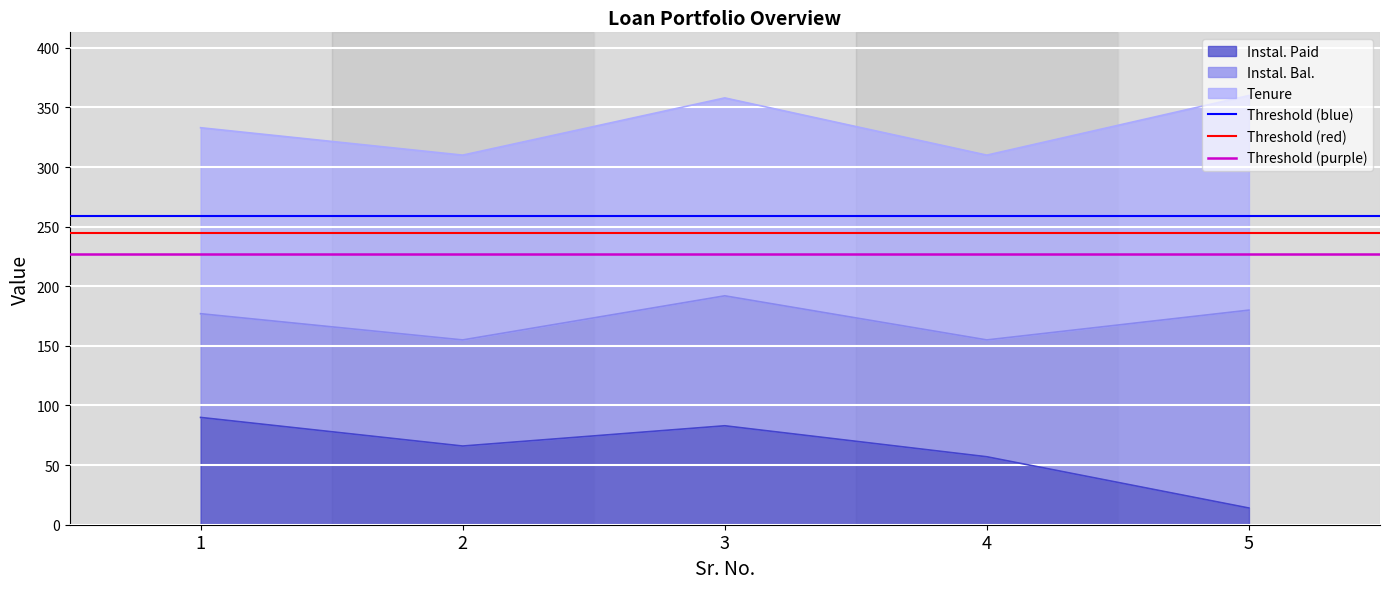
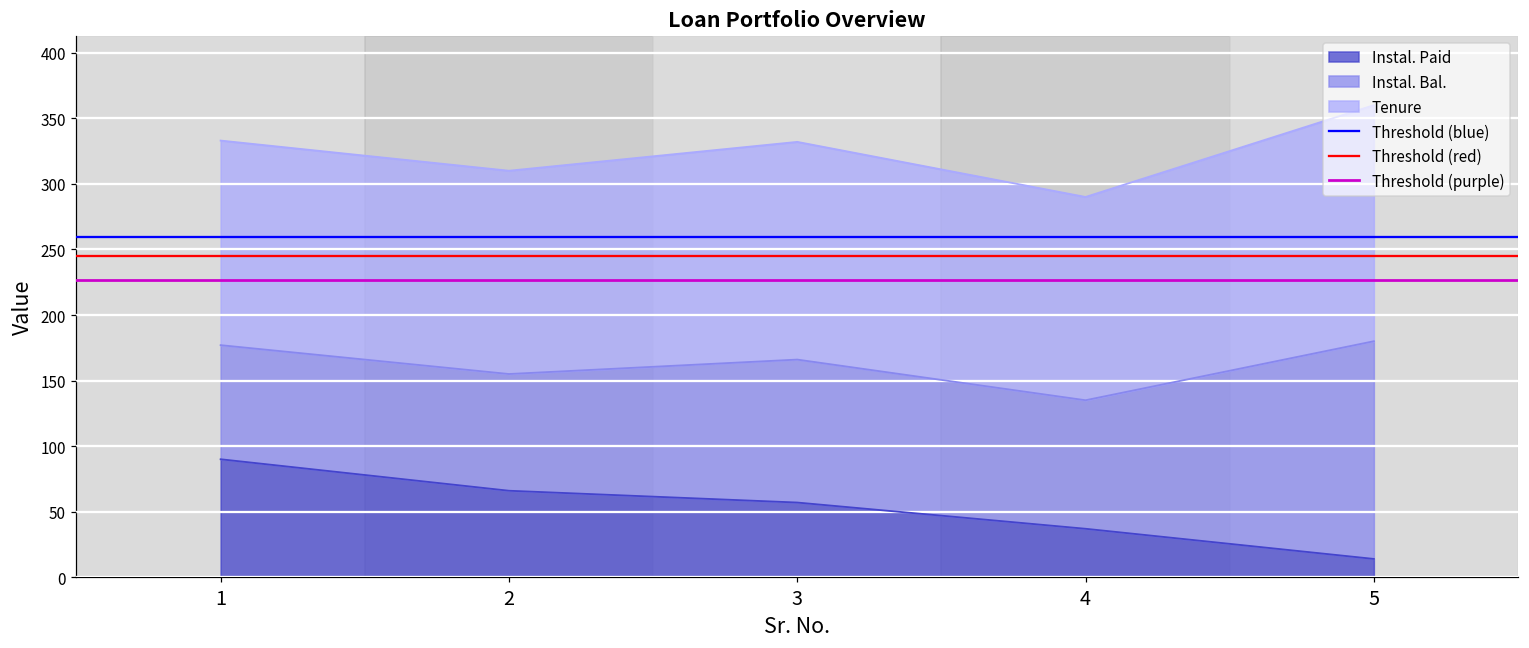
  {
    "Instal. Paid": {
      "1": 90,
      "2": 66,
-     "3": 83,
-     "4": 57,
+     "3": 57,
+     "4": 37,
      "5": 14
    }
  }
